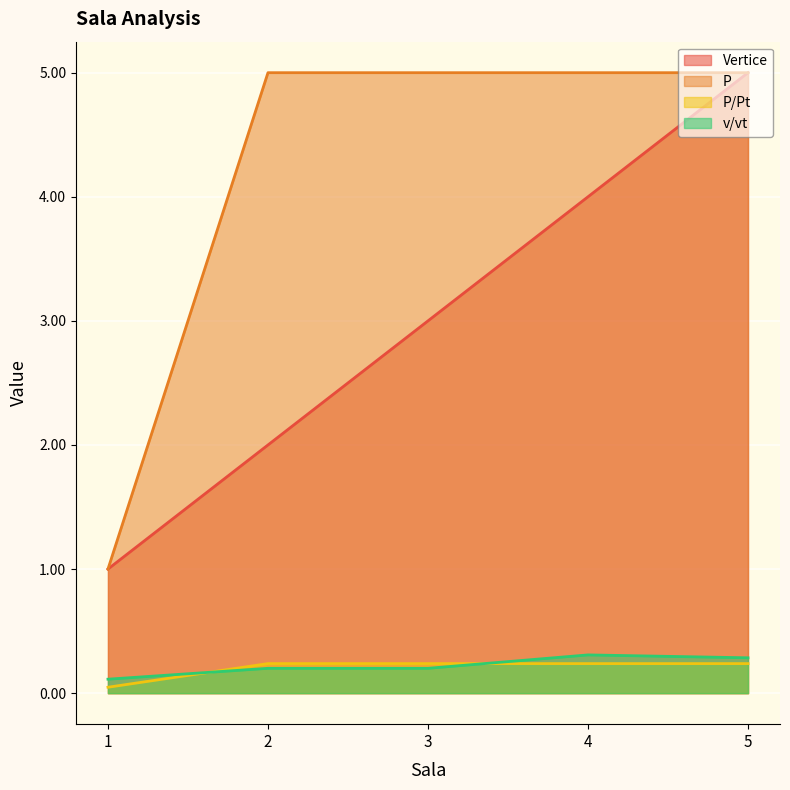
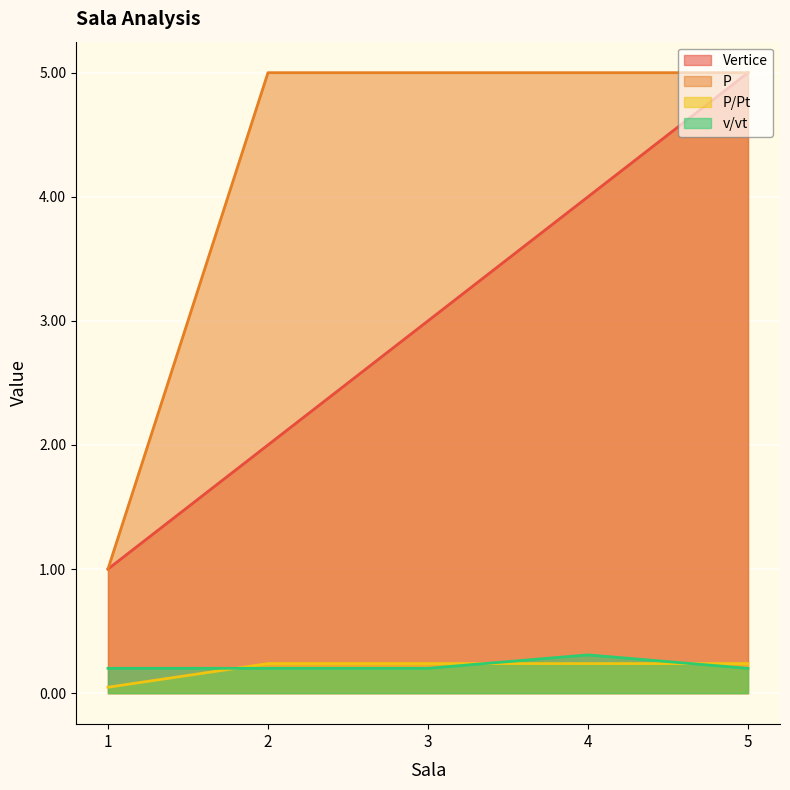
  {
    "v/vt": {
-     "1": 0.11,
+     "1": 0.20,
      "2": 0.20,
      "3": 0.20,
      "4": 0.31,
-     "5": 0.28
+     "5": 0.20
    }
  }
